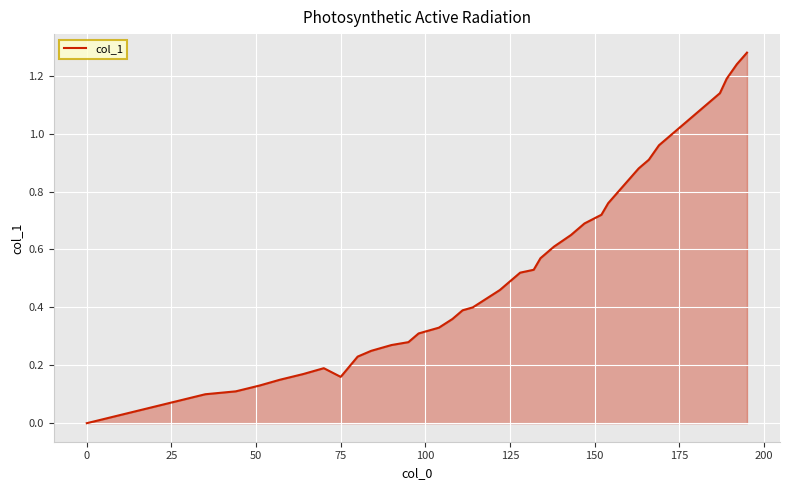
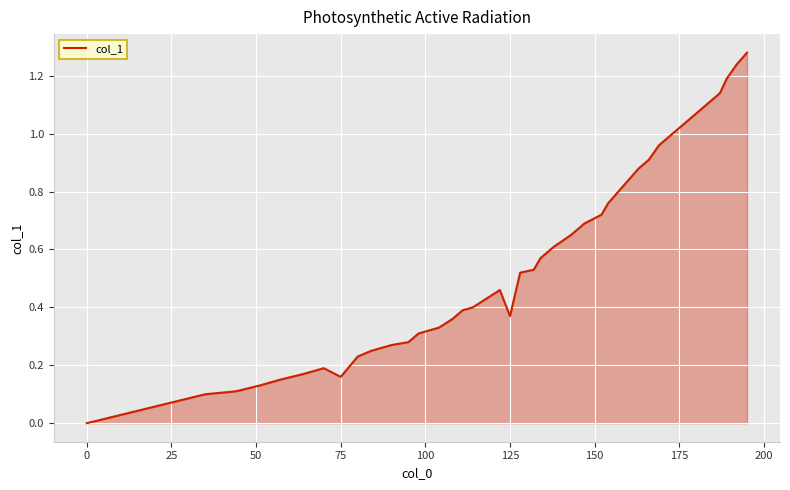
  {
    "0": 0.00,
    "75": 0.16,
-   "125": 0.49
+   "125": 0.37
  }
